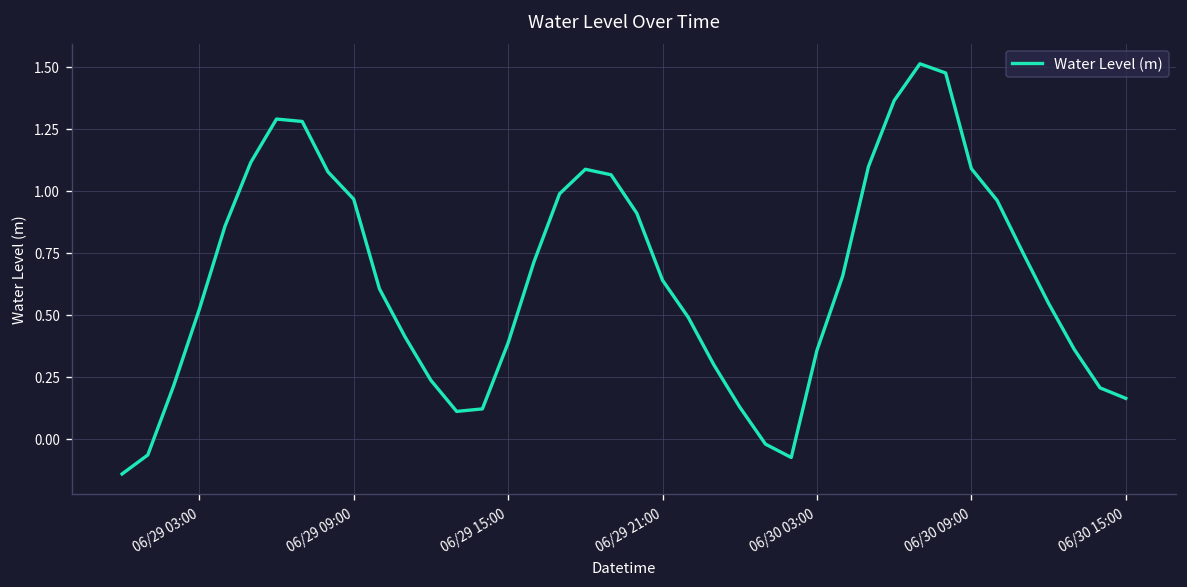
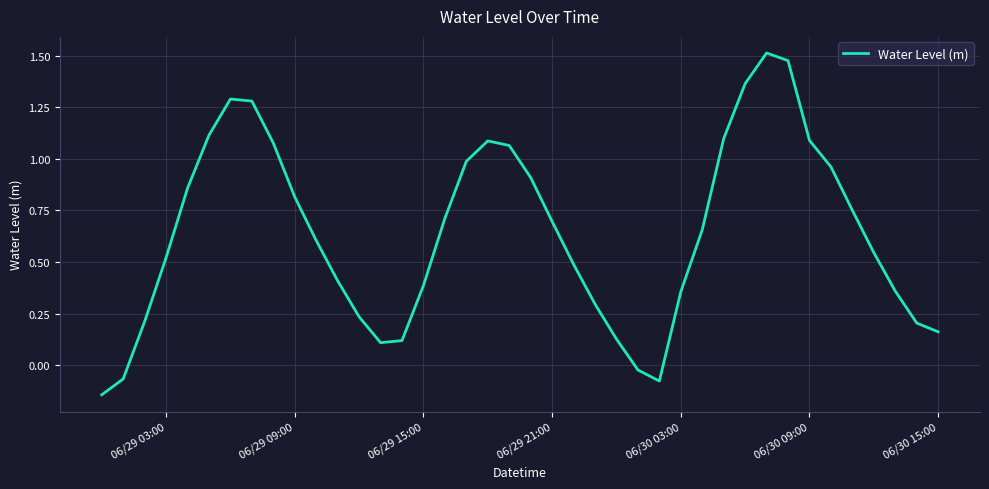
  {
    "06/29 03:00": 0.52,
-   "06/29 09:00": 0.97,
+   "06/29 09:00": 0.82,
    "06/29 15:00": 0.39,
-   "06/29 21:00": 0.64,
+   "06/29 21:00": 0.70,
    "06/30 03:00": 0.36,
    "06/30 09:00": 1.09,
    "06/30 15:00": 0.16
  }
